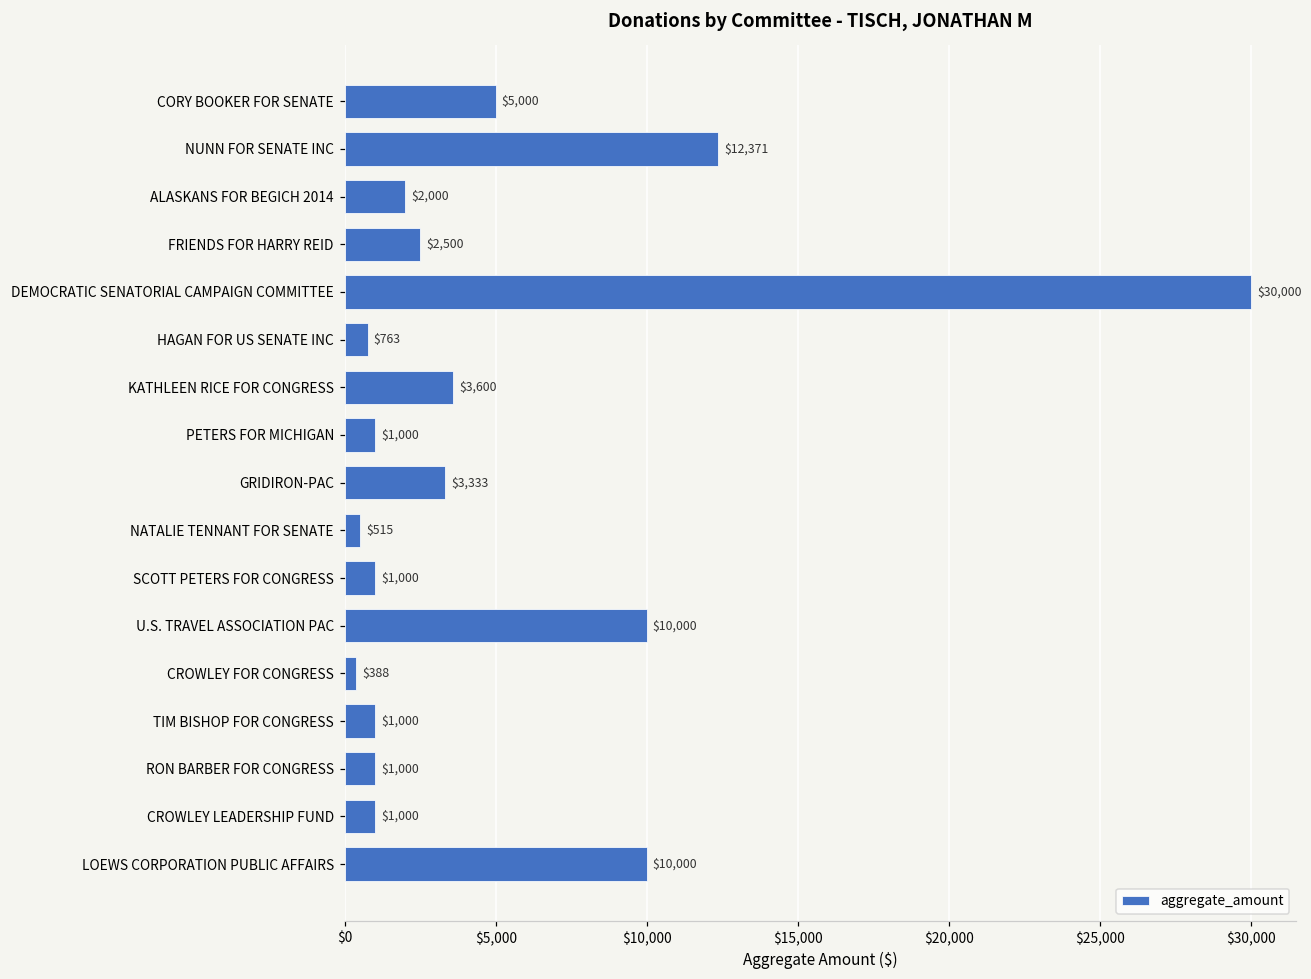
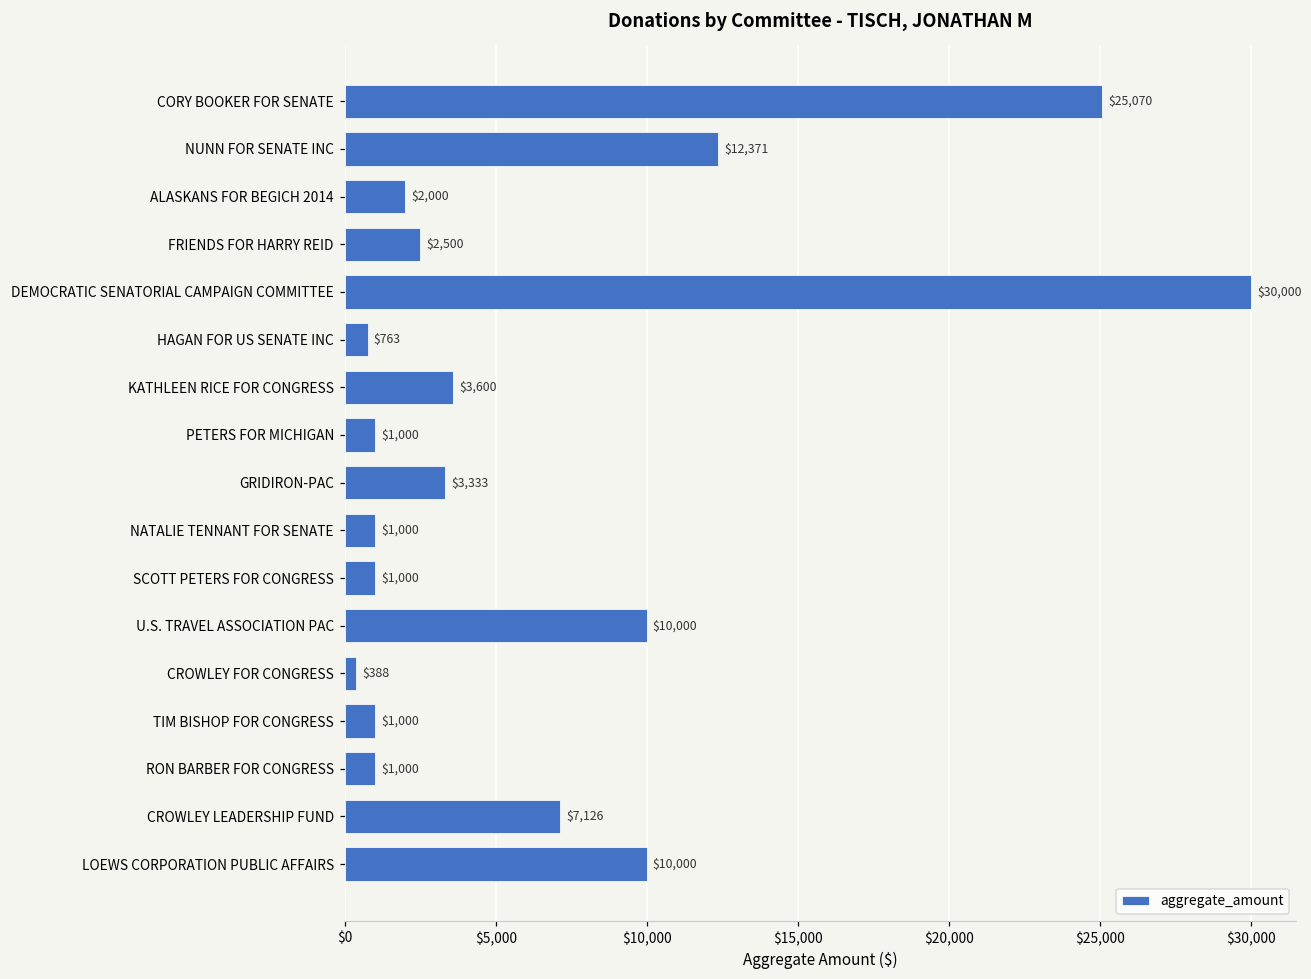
  {
-   "CORY BOOKER FOR SENATE": "$5,000",
+   "CORY BOOKER FOR SENATE": "$25,070",
    "NUNN FOR SENATE INC": "$12,371",
    "ALASKANS FOR BEGICH 2014": "$2,000",
    "FRIENDS FOR HARRY REID": "$2,500",
    "DEMOCRATIC SENATORIAL CAMPAIGN COMMITTEE": "$30,000",
    "HAGAN FOR US SENATE INC": "$763",
    "KATHLEEN RICE FOR CONGRESS": "$3,600",
    "PETERS FOR MICHIGAN": "$1,000",
    "GRIDIRON-PAC": "$3,333",
-   "NATALIE TENNANT FOR SENATE": "$515",
+   "NATALIE TENNANT FOR SENATE": "$1,000",
    "SCOTT PETERS FOR CONGRESS": "$1,000",
    "U.S. TRAVEL ASSOCIATION PAC": "$10,000",
    "CROWLEY FOR CONGRESS": "$388",
    "TIM BISHOP FOR CONGRESS": "$1,000",
    "RON BARBER FOR CONGRESS": "$1,000",
-   "CROWLEY LEADERSHIP FUND": "$1,000",
+   "CROWLEY LEADERSHIP FUND": "$7,126",
    "LOEWS CORPORATION PUBLIC AFFAIRS": "$10,000"
  }
